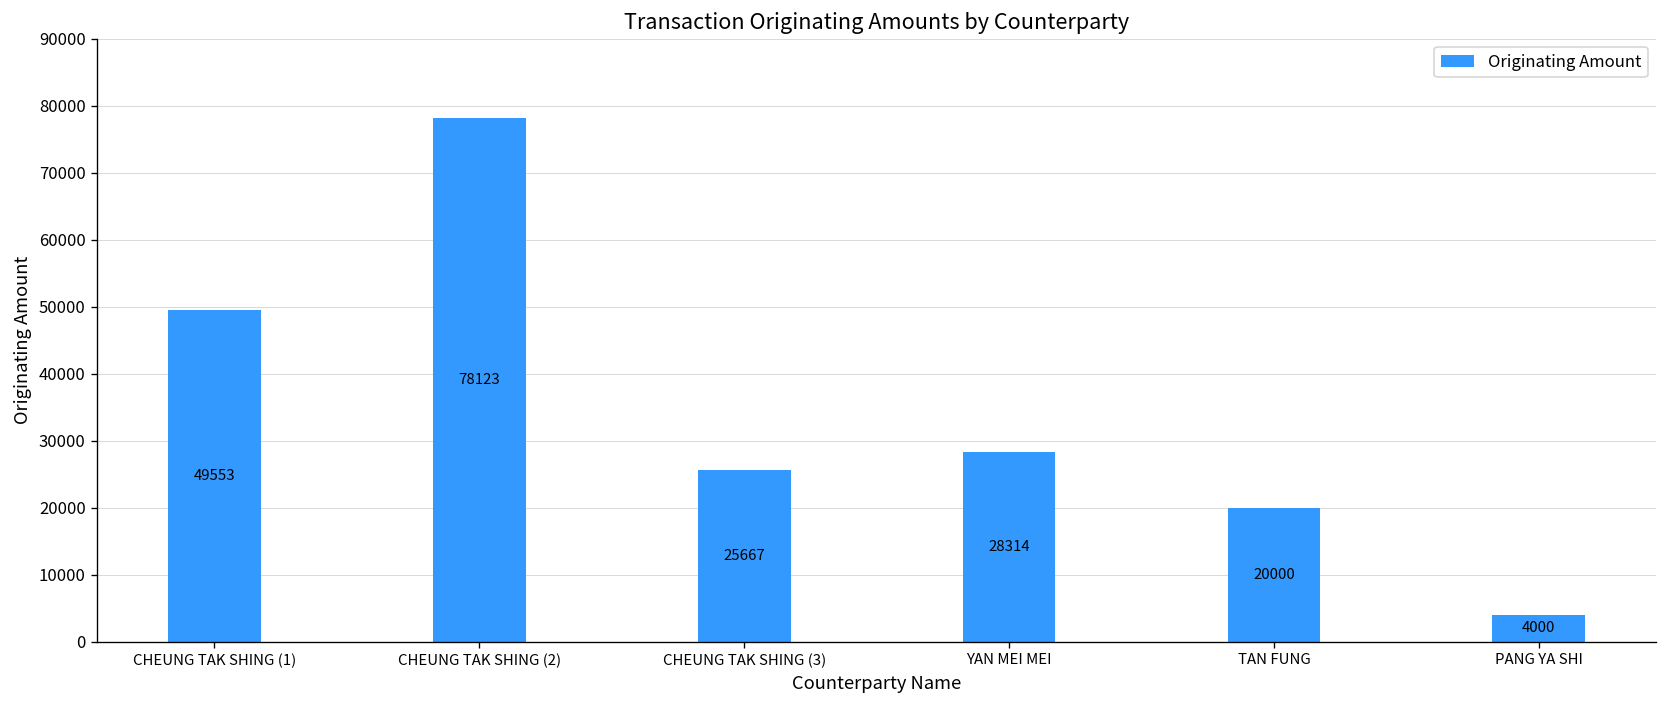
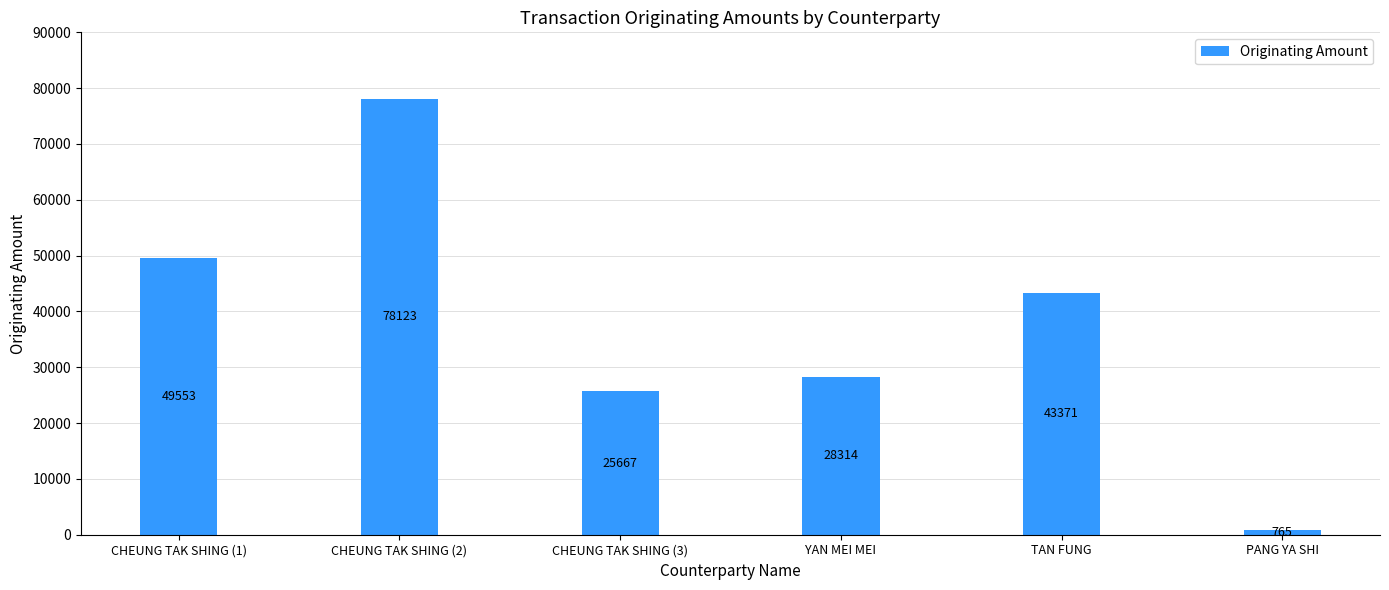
  {
    "CHEUNG TAK SHING (1)": 49553,
    "CHEUNG TAK SHING (2)": 78123,
    "CHEUNG TAK SHING (3)": 25667,
    "YAN MEI MEI": 28314,
-   "TAN FUNG": 20000,
-   "PANG YA SHI": 4000
+   "TAN FUNG": 43371,
+   "PANG YA SHI": 765
  }
